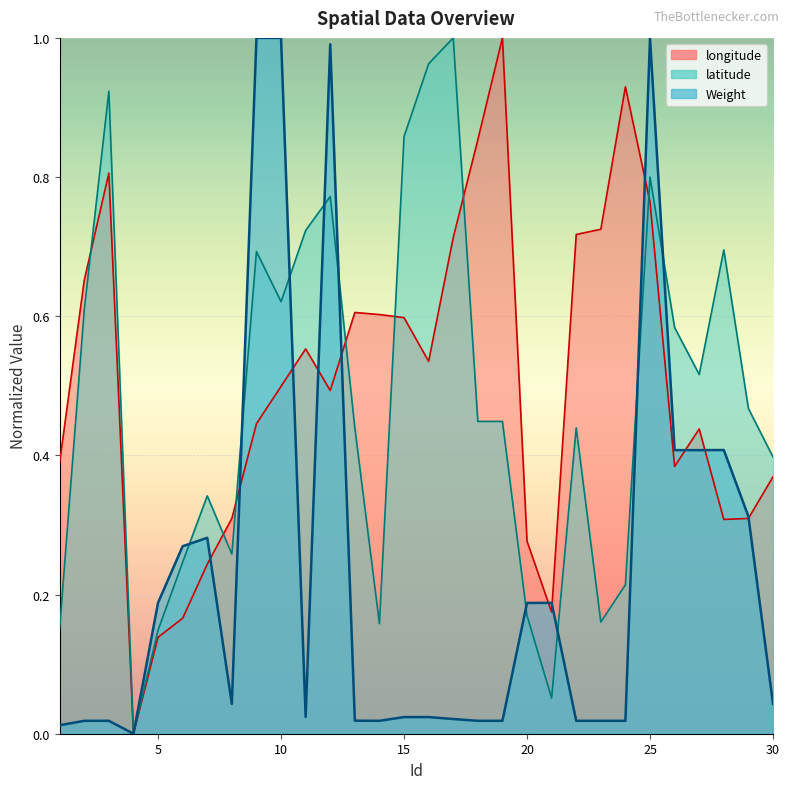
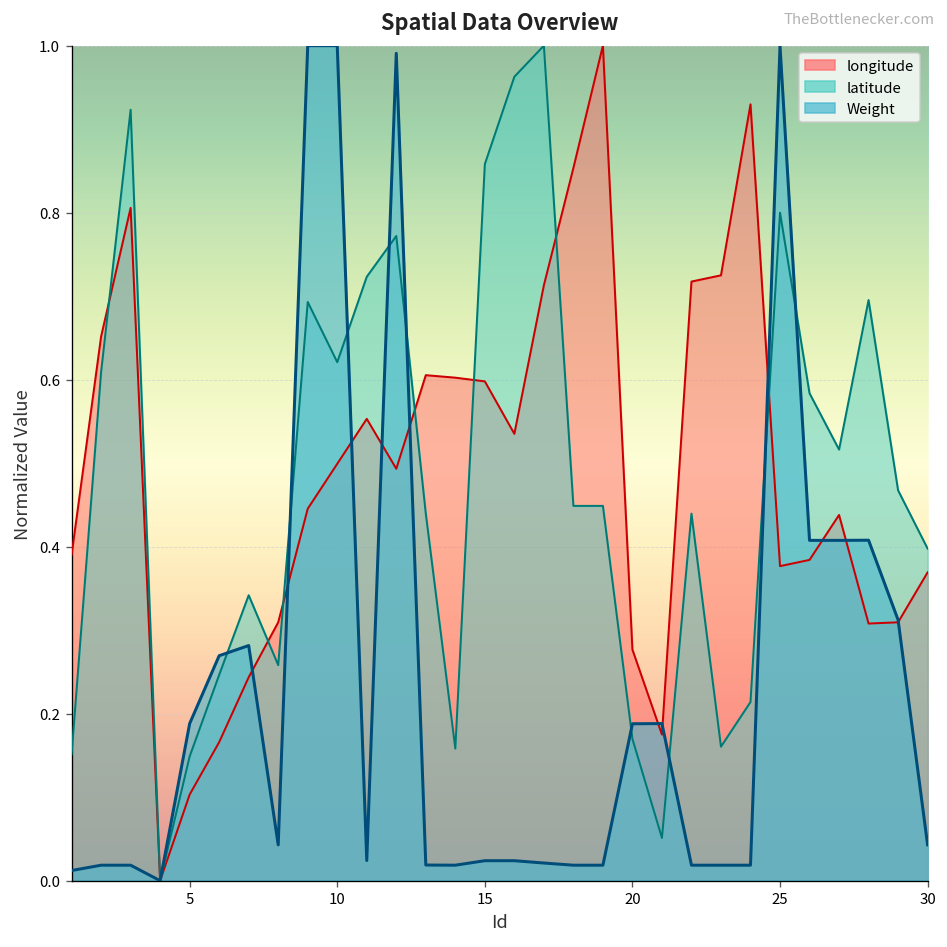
  {
    "longitude": {
-     "5": 0.14,
+     "5": 0.10,
      "10": 0.50,
      "15": 0.60,
      "20": 0.28,
-     "25": 0.76,
+     "25": 0.38,
      "30": 0.37
    }
  }
